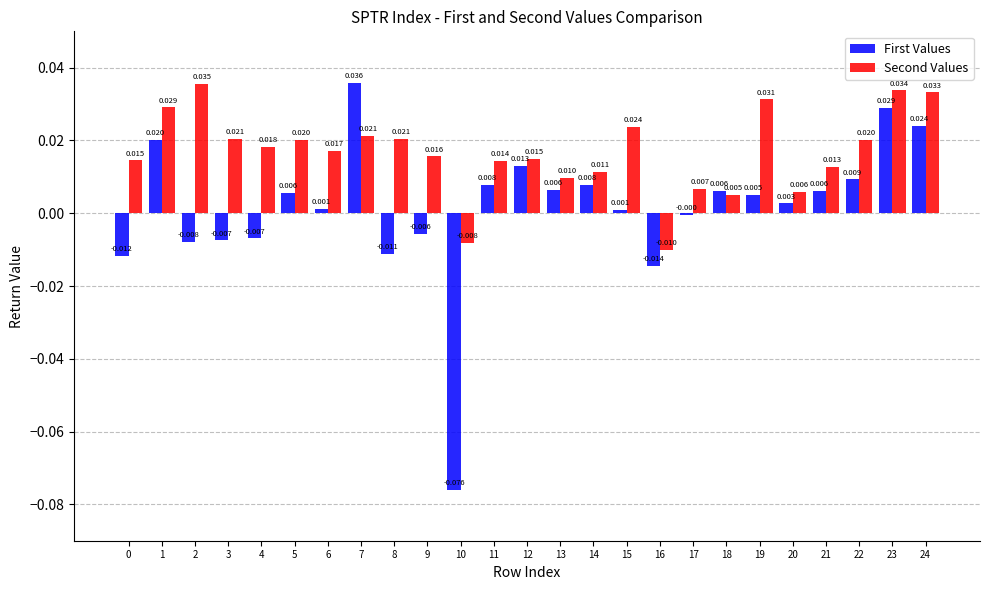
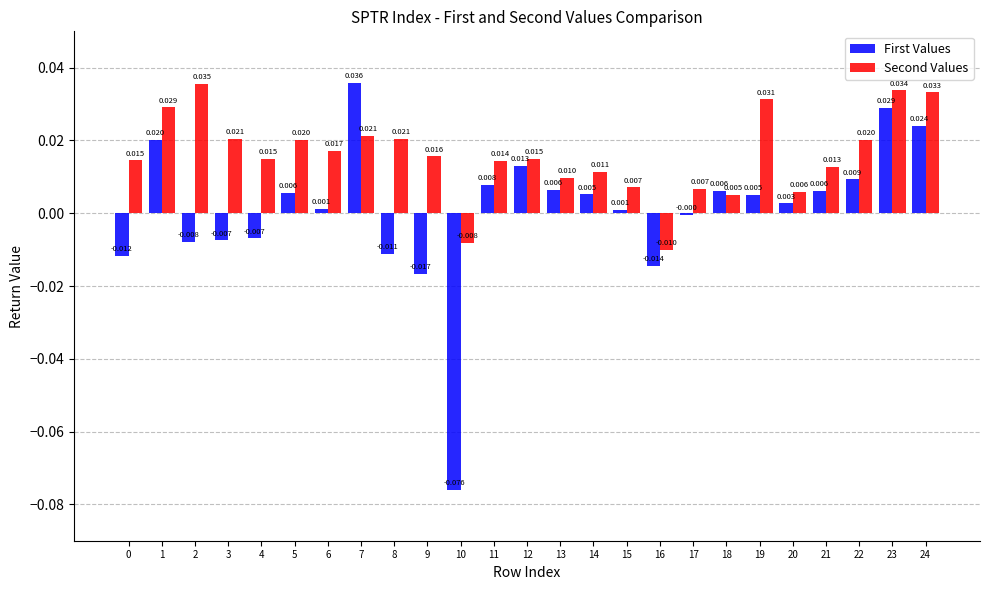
  {
    "First Values": {
      "0": -0.012,
      "1": 0.020,
      "2": -0.008,
      "3": -0.007,
      "4": -0.007,
      "5": 0.006,
      "6": 0.001,
      "7": 0.036,
      "8": -0.011,
-     "9": -0.006,
+     "9": -0.017,
      "10": -0.076,
      "11": 0.008,
      "12": 0.013,
      "13": 0.006,
-     "14": 0.008,
+     "14": 0.005,
      "15": 0.001,
      "16": -0.014,
      "17": -0.000,
      "19": 0.005,
      "20": 0.003,
      "21": 0.006,
      "22": 0.009,
      "23": 0.029,
      "24": 0.024
    },
    "Second Values": {
      "0": 0.015,
      "1": 0.029,
      "2": 0.035,
      "3": 0.021,
-     "4": 0.018,
+     "4": 0.015,
      "5": 0.020,
      "6": 0.017,
      "7": 0.021,
      "8": 0.021,
      "9": 0.016,
      "10": -0.008,
      "11": 0.014,
      "12": 0.015,
      "13": 0.010,
      "14": 0.011,
-     "15": 0.024,
+     "15": 0.007,
      "16": -0.010,
      "17": 0.007,
      "19": 0.031,
      "20": 0.006,
      "21": 0.013,
      "22": 0.020,
      "24": 0.033
    }
  }
